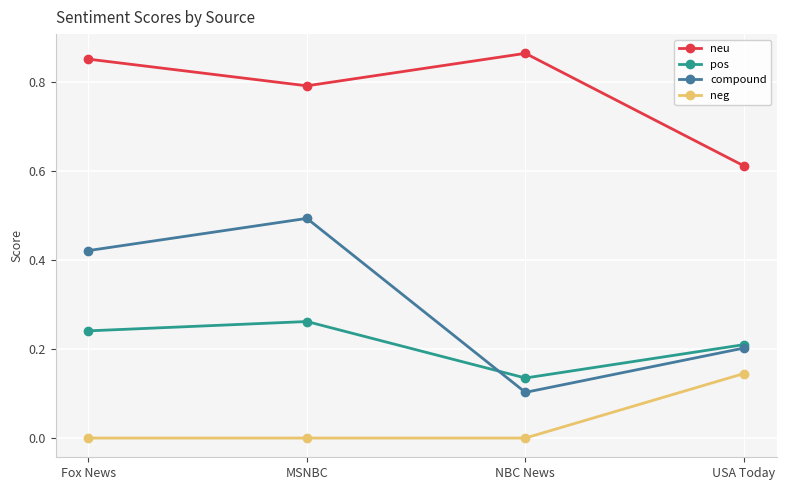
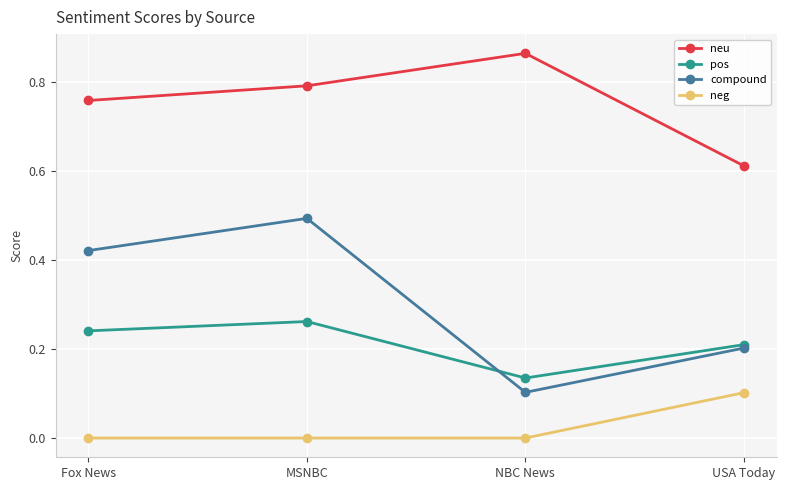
  {
    "neu": {
-     "Fox News": 0.85,
+     "Fox News": 0.76,
      "MSNBC": 0.79,
      "NBC News": 0.87,
      "USA Today": 0.61
    },
    "neg": {
      "Fox News": 0.00,
      "MSNBC": 0.00,
      "NBC News": 0.00,
-     "USA Today": 0.15
+     "USA Today": 0.10
    }
  }
